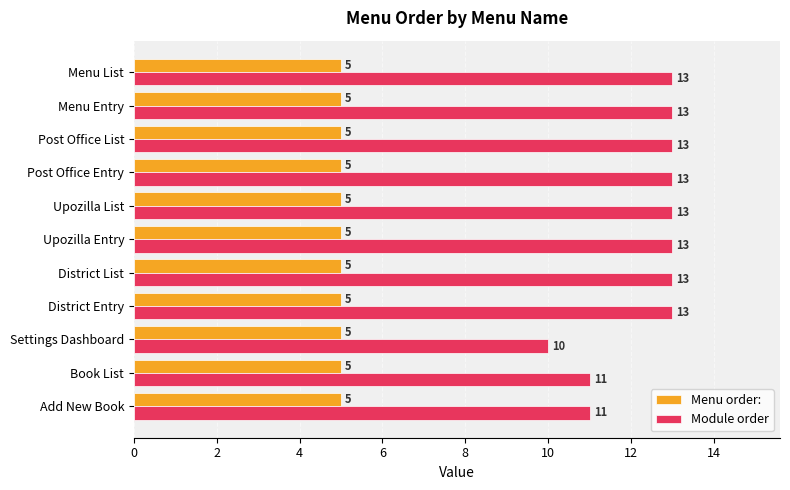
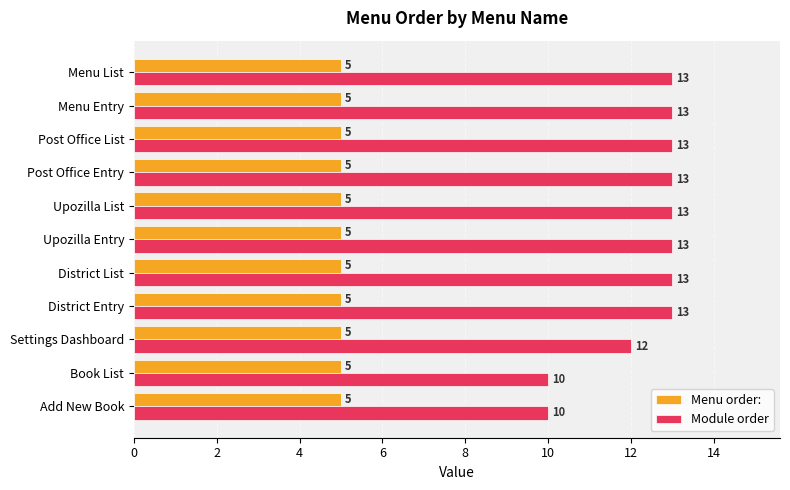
  {
    "Menu order:": {
      "Menu List": 5,
      "Menu Entry": 5,
      "Post Office List": 5,
      "Post Office Entry": 5,
      "Upozilla List": 5,
      "Upozilla Entry": 5,
      "District List": 5,
      "District Entry": 5,
      "Settings Dashboard": 5,
      "Book List": 5,
      "Add New Book": 5
    },
    "Module order": {
      "Menu List": 13,
      "Menu Entry": 13,
      "Post Office List": 13,
      "Post Office Entry": 13,
      "Upozilla List": 13,
      "Upozilla Entry": 13,
      "District List": 13,
      "District Entry": 13,
-     "Settings Dashboard": 10,
-     "Book List": 11,
-     "Add New Book": 11
+     "Settings Dashboard": 12,
+     "Book List": 10,
+     "Add New Book": 10
    }
  }
